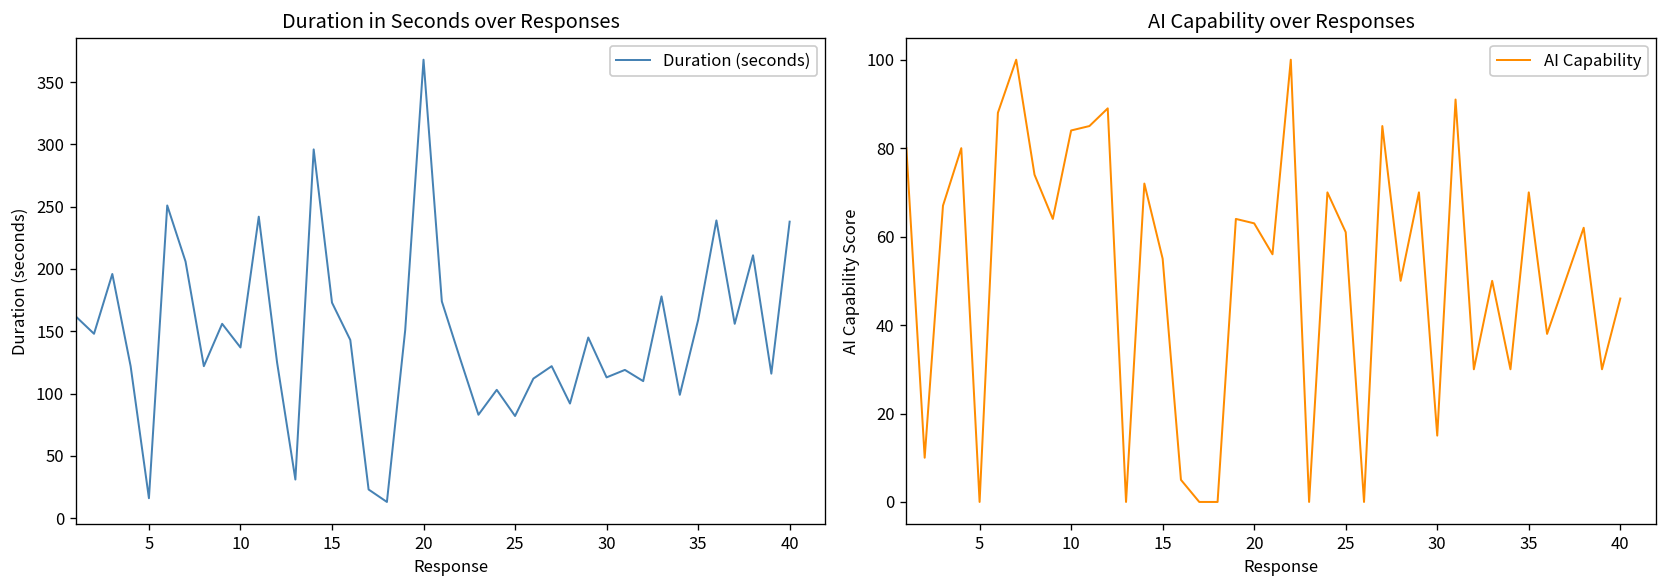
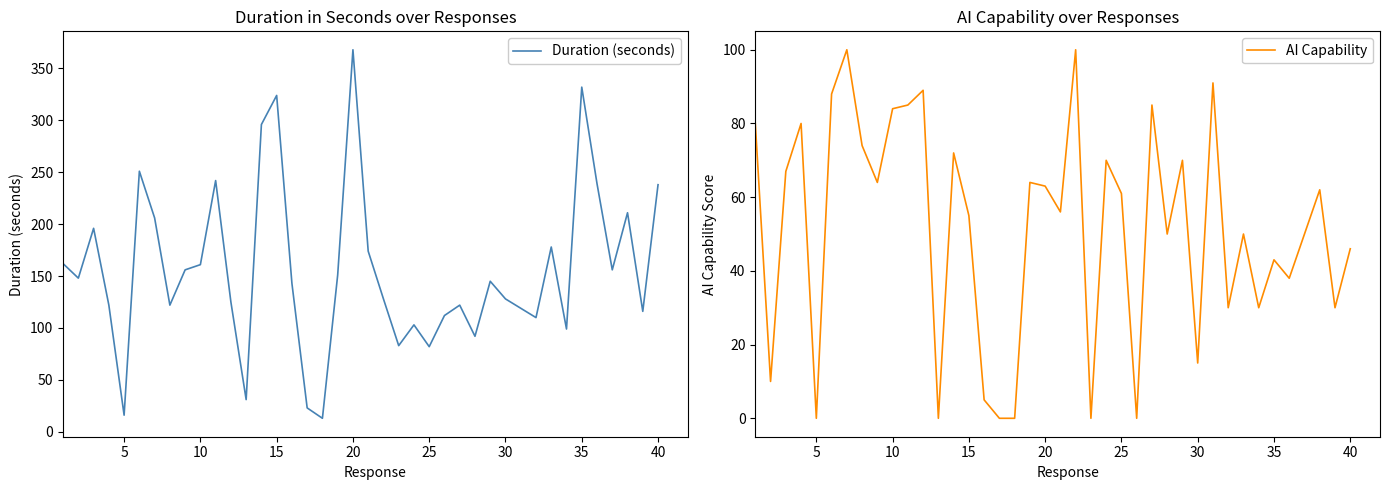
  {
    "Duration in Seconds over Responses": {
      "5": 16,
-     "10": 137,
-     "15": 173,
+     "10": 161,
+     "15": 324,
      "20": 368,
      "25": 82,
-     "30": 113,
-     "35": 159,
+     "30": 128,
+     "35": 332,
      "40": 238
    },
    "AI Capability over Responses": {
      "5": 0,
      "10": 84,
      "15": 55,
      "20": 63,
      "25": 61,
      "30": 15,
-     "35": 70,
+     "35": 43,
      "40": 46
    }
  }
